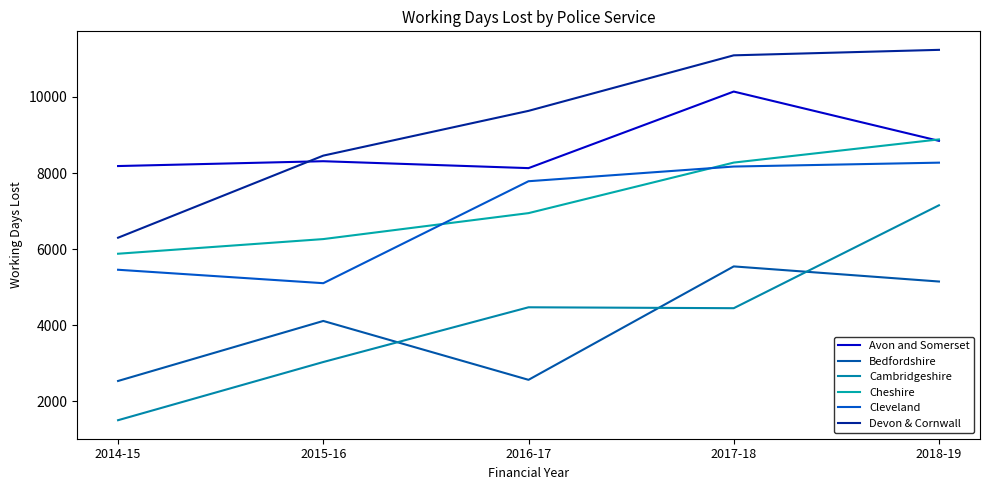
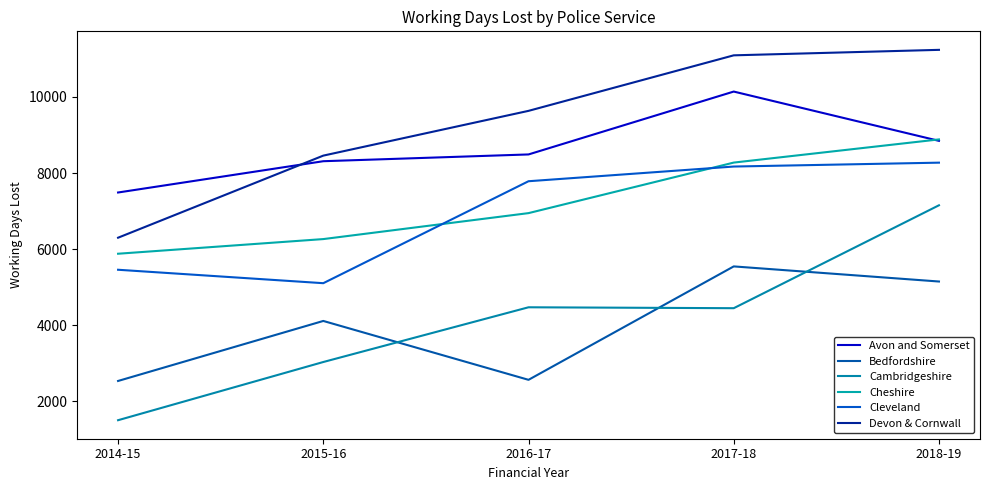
  {
    "Avon and Somerset": {
-     "2014-15": 8200,
+     "2014-15": 7500,
      "2015-16": 8300,
-     "2016-17": 8100,
+     "2016-17": 8500,
      "2017-18": 10100
    }
  }
